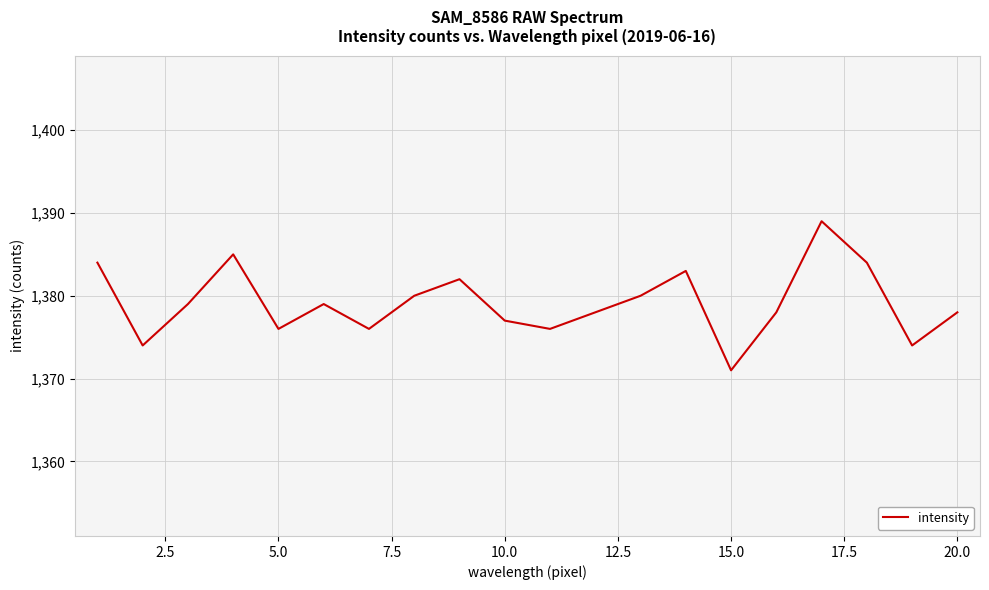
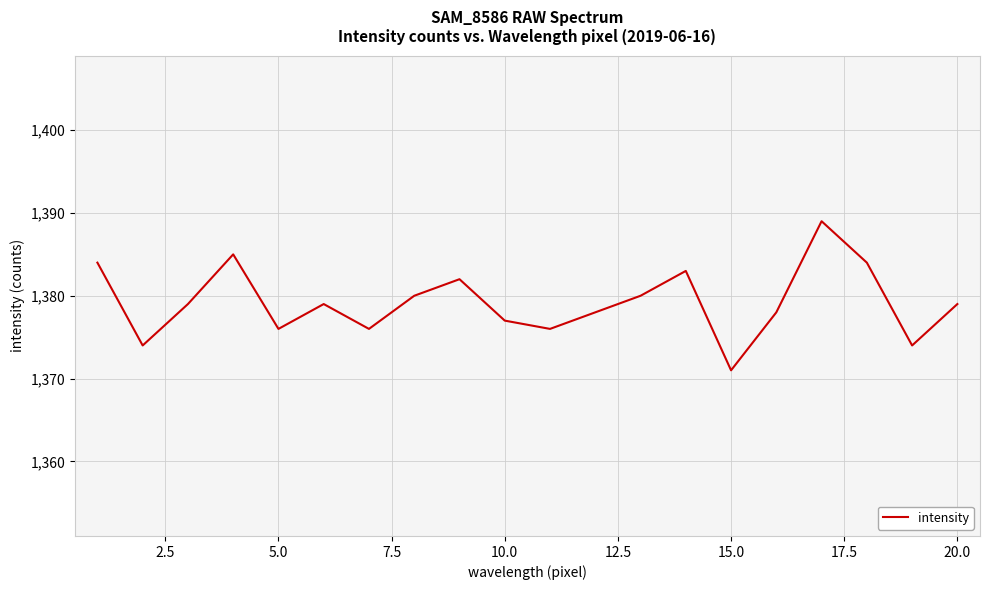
  {
    "5.0": "1,376",
    "10.0": "1,377",
    "15.0": "1,371",
-   "20.0": "1,378"
+   "20.0": "1,379"
  }
